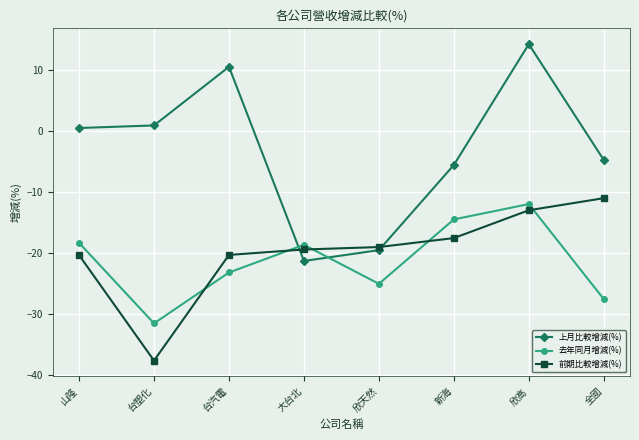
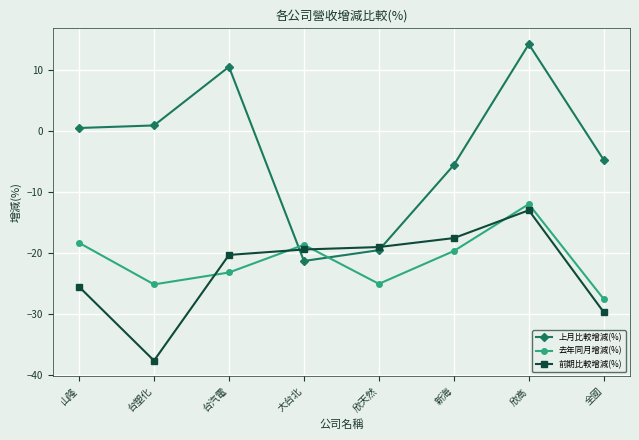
  {
    "上月比較增減(%)": {
      "山隆": 0,
      "台塑化": 1,
      "台汽電": 11,
      "大台北": -21,
      "欣天然": -20,
      "新海": -6,
      "欣高": 14,
      "全國": -5
    },
    "去年同月增減(%)": {
      "山隆": -18,
-     "台塑化": -32,
+     "台塑化": -25,
      "台汽電": -23,
      "大台北": -19,
      "欣天然": -25,
-     "新海": -15,
+     "新海": -20,
      "欣高": -12,
      "全國": -28
    },
    "前期比較增減(%)": {
-     "山隆": -20,
+     "山隆": -26,
      "台塑化": -38,
      "台汽電": -20,
      "大台北": -19,
      "欣天然": -19,
      "新海": -18,
      "欣高": -13,
-     "全國": -11
+     "全國": -30
    }
  }
